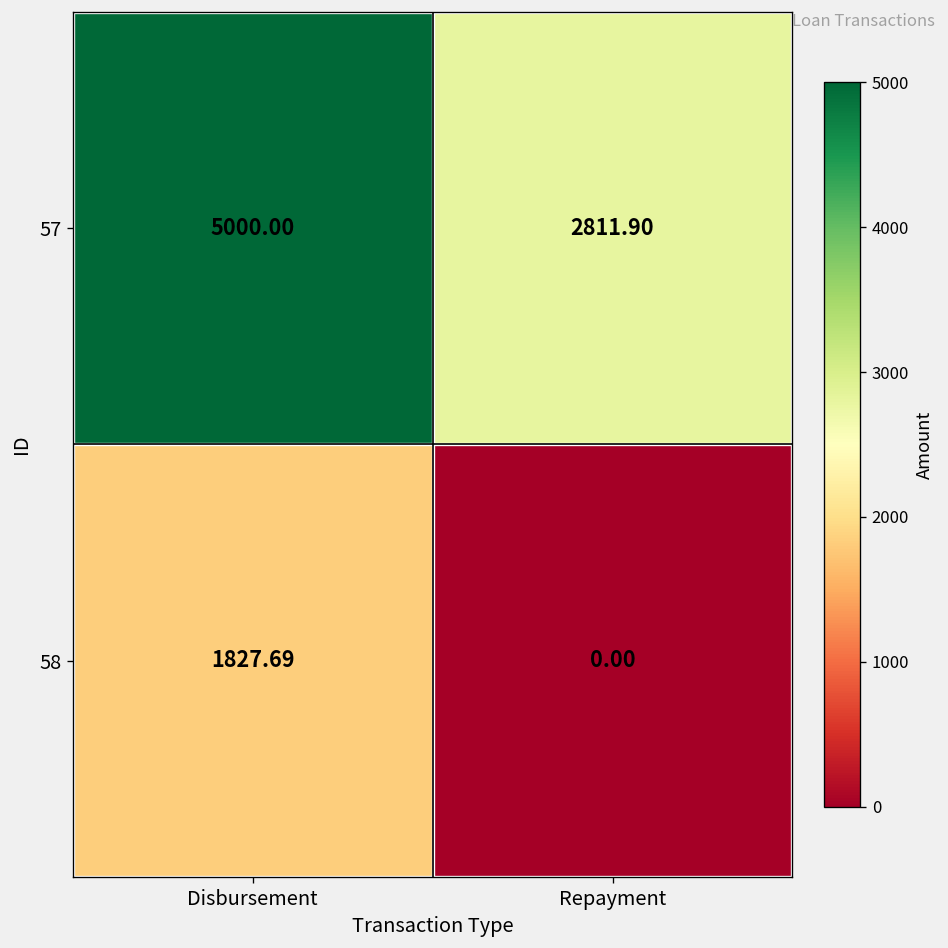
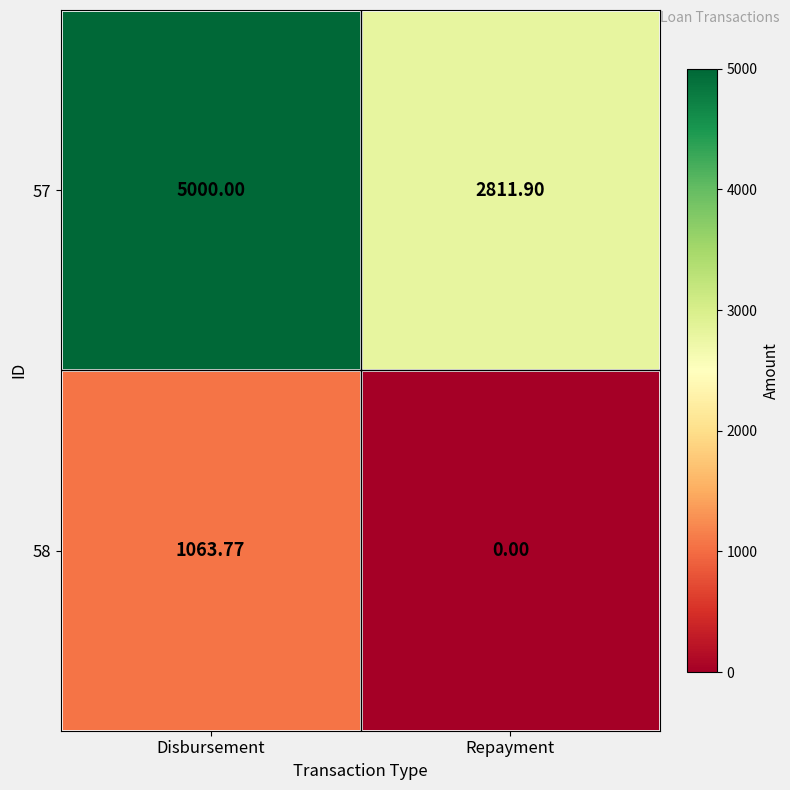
  {
    "57": {
      "Disbursement": 5000.00,
      "Repayment": 2811.90
    },
    "58": {
-     "Disbursement": 1827.69,
+     "Disbursement": 1063.77,
      "Repayment": 0.00
    }
  }
